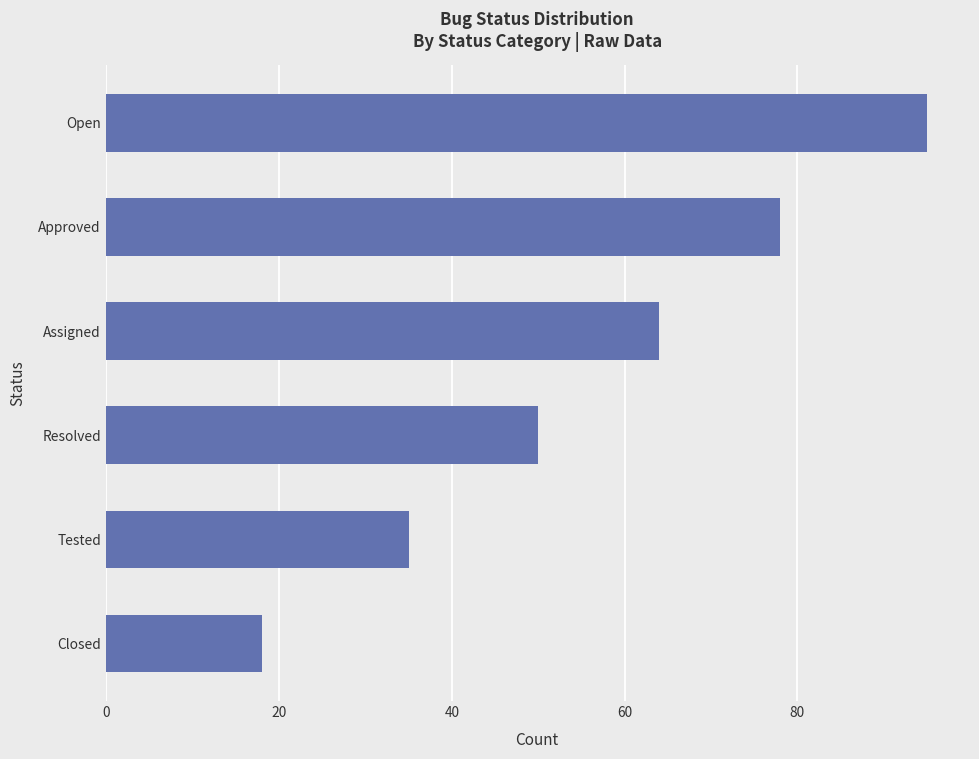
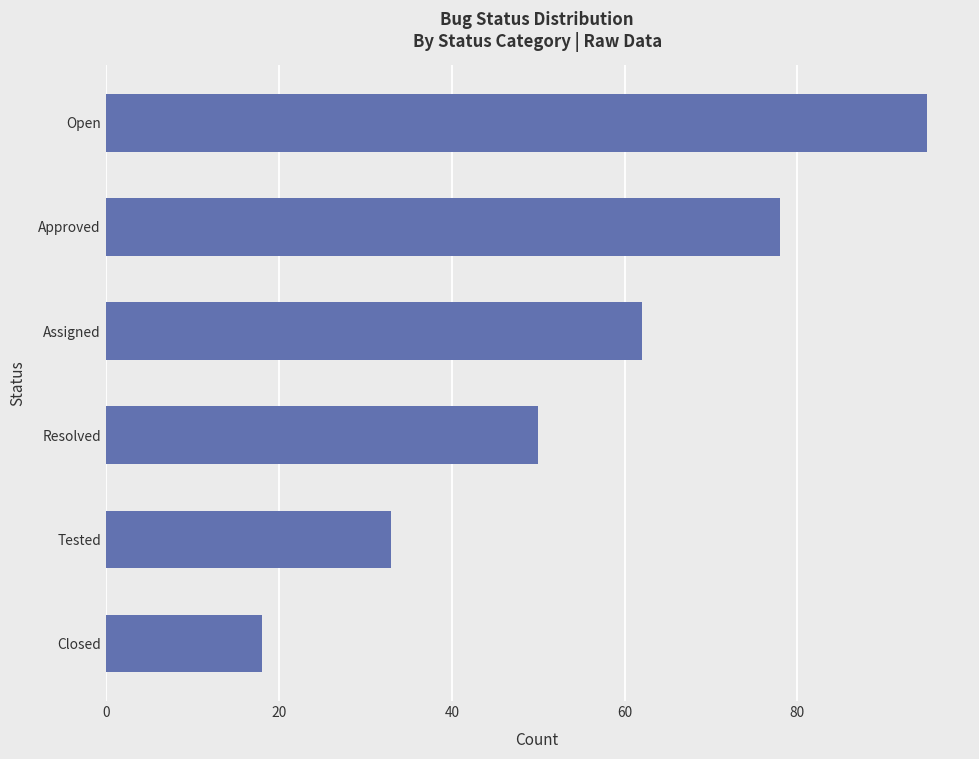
  {
    "Open": 95,
    "Approved": 78,
-   "Assigned": 64,
+   "Assigned": 62,
    "Resolved": 50,
-   "Tested": 35,
+   "Tested": 33,
    "Closed": 18
  }
